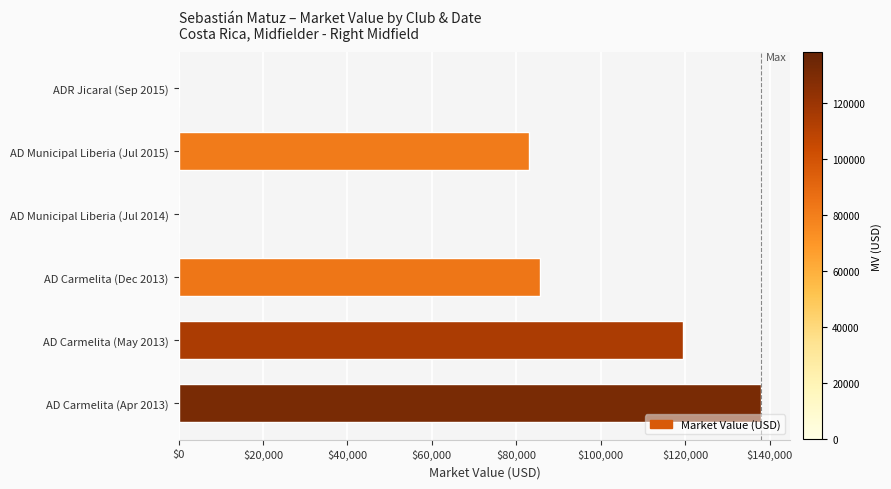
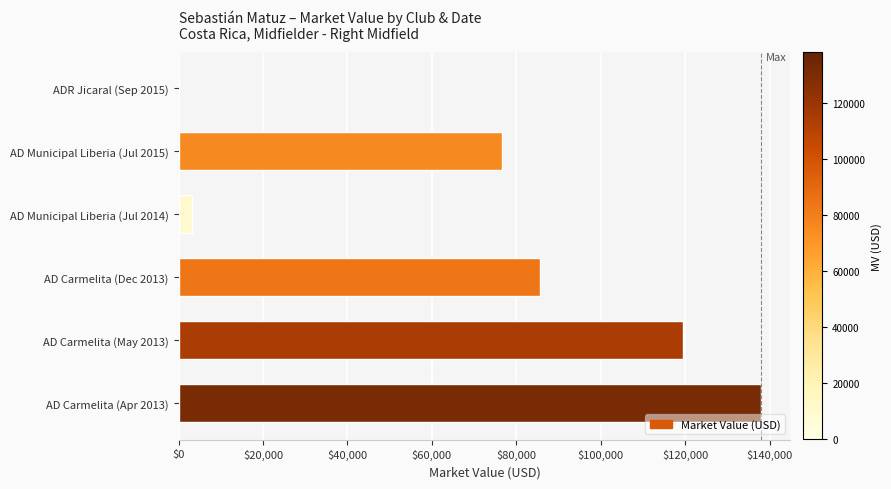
  {
    "ADR Jicaral (Sep 2015)": "$0",
-   "AD Municipal Liberia (Jul 2015)": "$83,000",
-   "AD Municipal Liberia (Jul 2014)": "$0",
+   "AD Municipal Liberia (Jul 2015)": "$77,000",
+   "AD Municipal Liberia (Jul 2014)": "$3,000",
    "AD Carmelita (Dec 2013)": "$86,000",
    "AD Carmelita (May 2013)": "$119,000",
    "AD Carmelita (Apr 2013)": "$138,000"
  }
